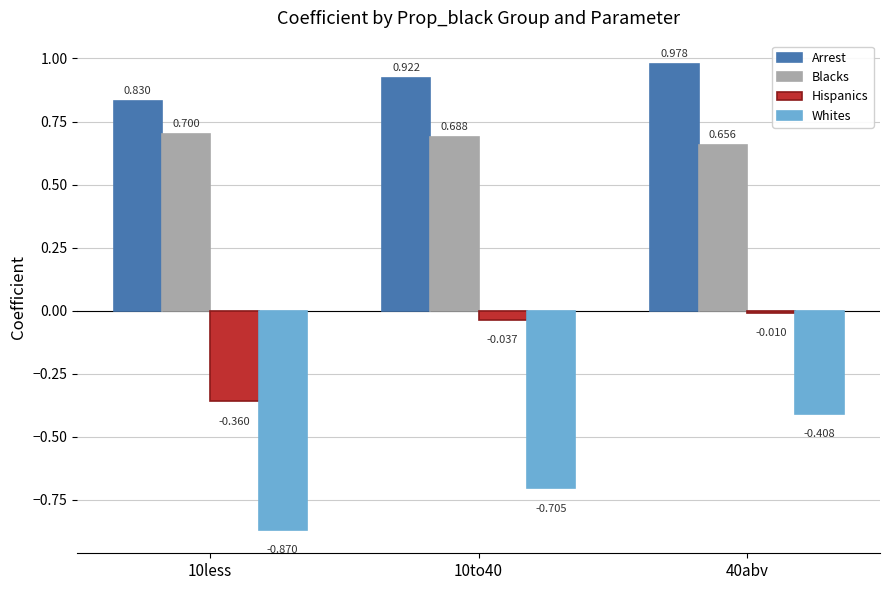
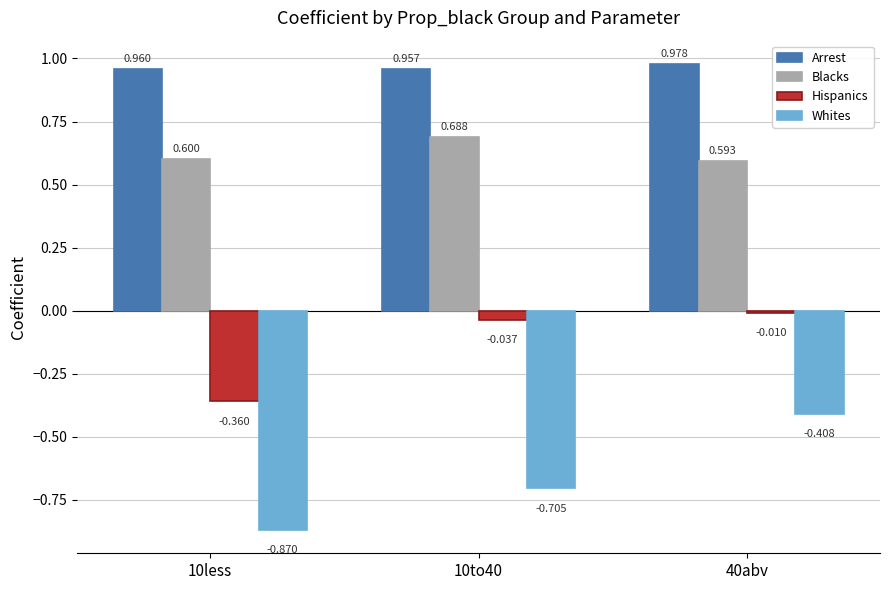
  {
    "Arrest": {
-     "10less": 0.830,
-     "10to40": 0.922,
+     "10less": 0.960,
+     "10to40": 0.957,
      "40abv": 0.978
    },
    "Blacks": {
-     "10less": 0.700,
+     "10less": 0.600,
      "10to40": 0.688,
-     "40abv": 0.656
+     "40abv": 0.593
    },
    "Hispanics": {
      "10less": -0.360,
      "10to40": -0.037,
      "40abv": -0.010
    },
    "Whites": {
      "10less": -0.870,
      "10to40": -0.705,
      "40abv": -0.408
    }
  }
